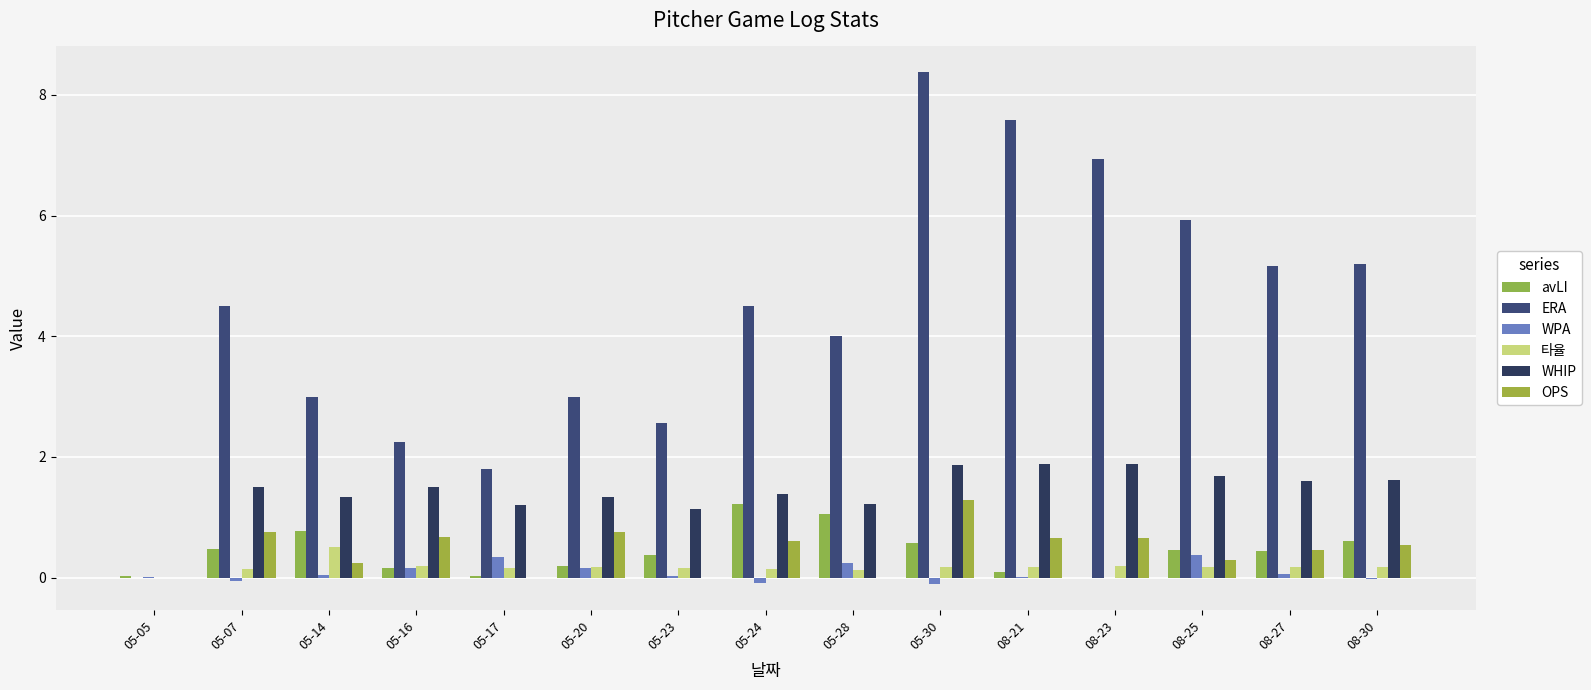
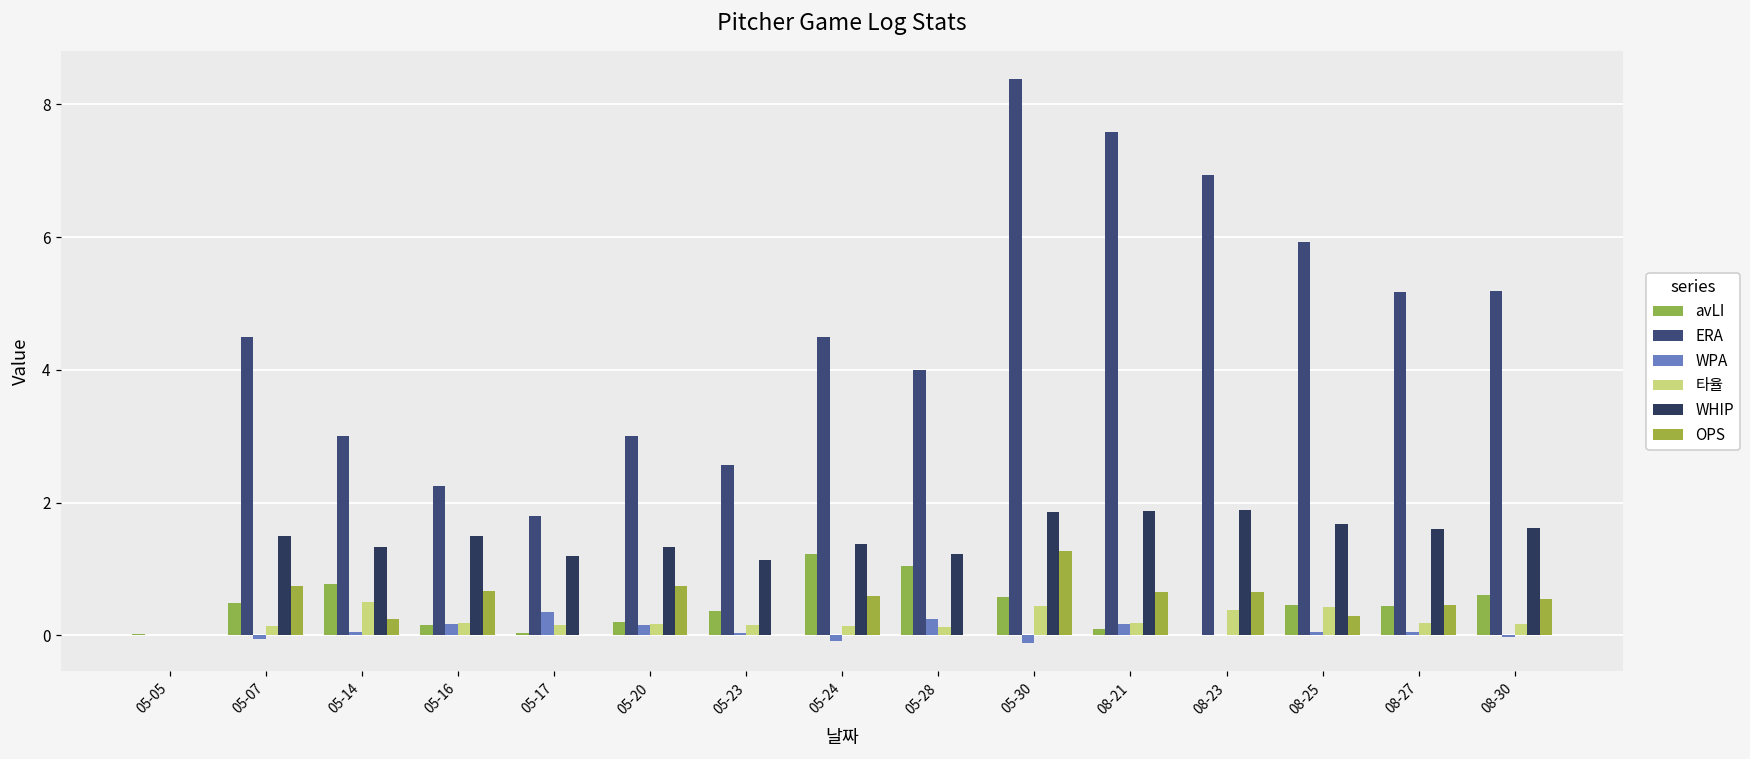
  {
    "WPA": {
      "05-07": -0.1,
      "05-14": 0.1,
      "05-16": 0.2,
      "05-17": 0.3,
      "05-20": 0.2,
      "05-24": -0.1,
      "05-28": 0.2,
      "05-30": -0.1,
-     "08-21": 0.0,
+     "08-21": 0.2,
      "08-23": 0.0,
-     "08-25": 0.4,
+     "08-25": 0.1,
      "08-27": 0.1
    },
    "타율": {
      "05-05": 0.0,
      "05-07": 0.1,
      "05-14": 0.5,
      "05-16": 0.2,
      "05-17": 0.2,
      "05-20": 0.2,
      "05-23": 0.2,
      "05-24": 0.1,
      "05-28": 0.1,
-     "05-30": 0.2,
+     "05-30": 0.4,
      "08-21": 0.2,
-     "08-23": 0.2,
-     "08-25": 0.2,
+     "08-23": 0.4,
+     "08-25": 0.4,
      "08-27": 0.2,
      "08-30": 0.2
    }
  }
